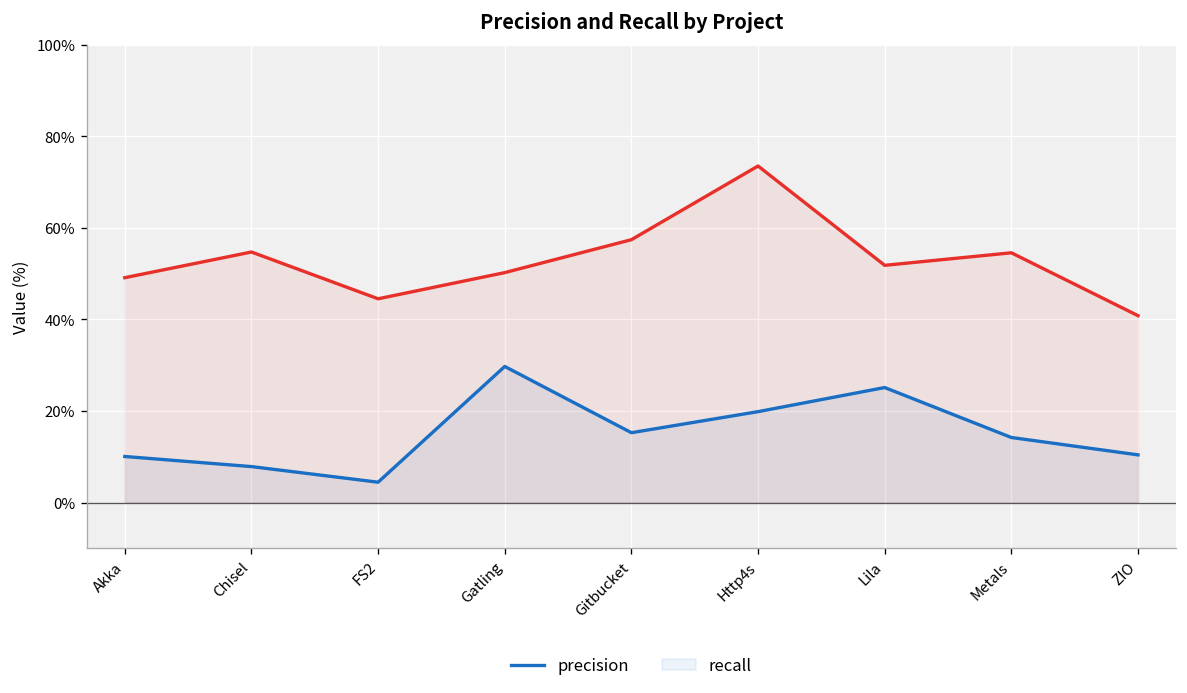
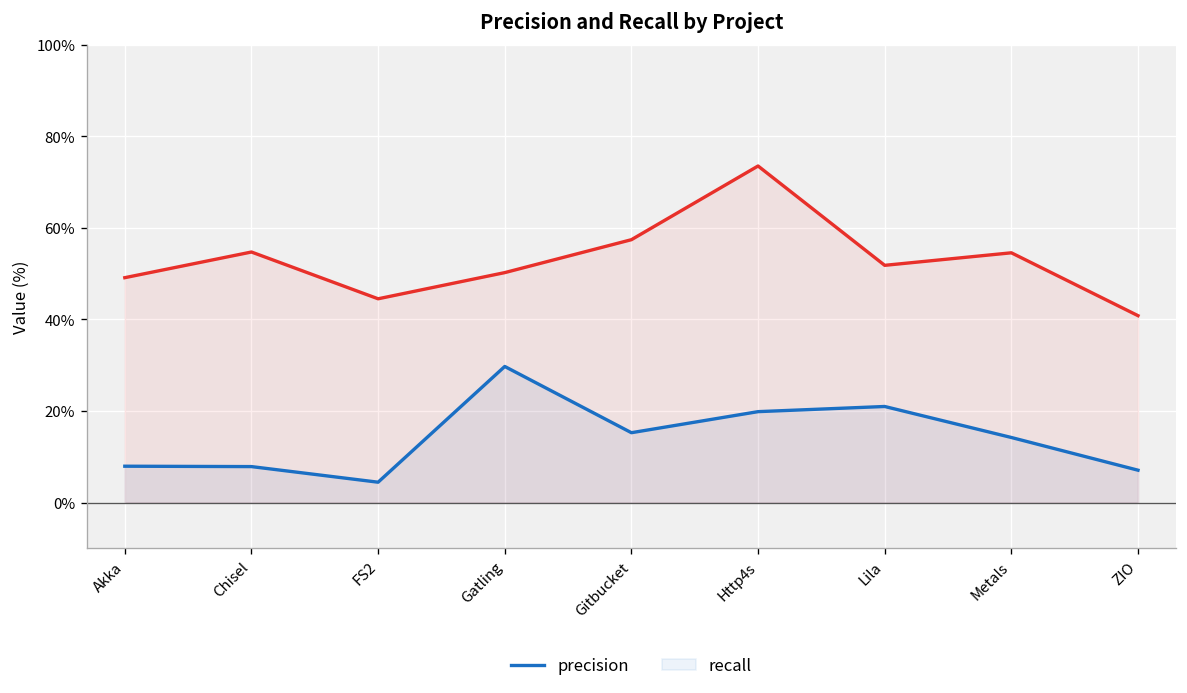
  {
    "precision": {
-     "Akka": "10%",
+     "Akka": "8%",
      "Chisel": "8%",
      "FS2": "4%",
      "Gatling": "30%",
      "Gitbucket": "15%",
      "Http4s": "20%",
-     "Lila": "25%",
+     "Lila": "21%",
      "Metals": "14%",
-     "ZIO": "10%"
+     "ZIO": "7%"
    }
  }
